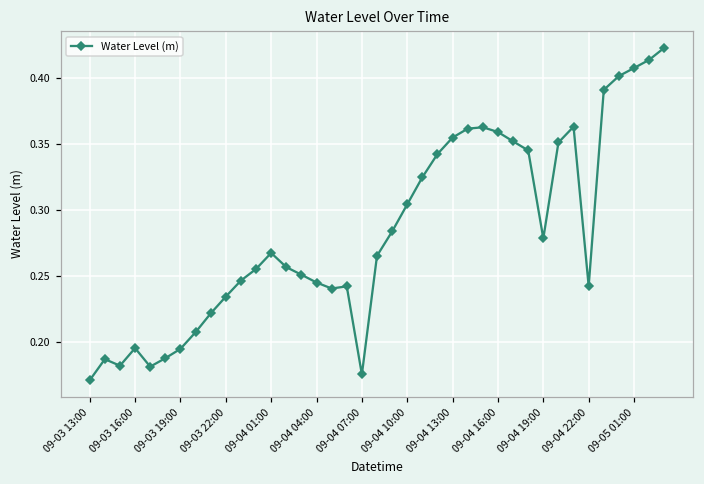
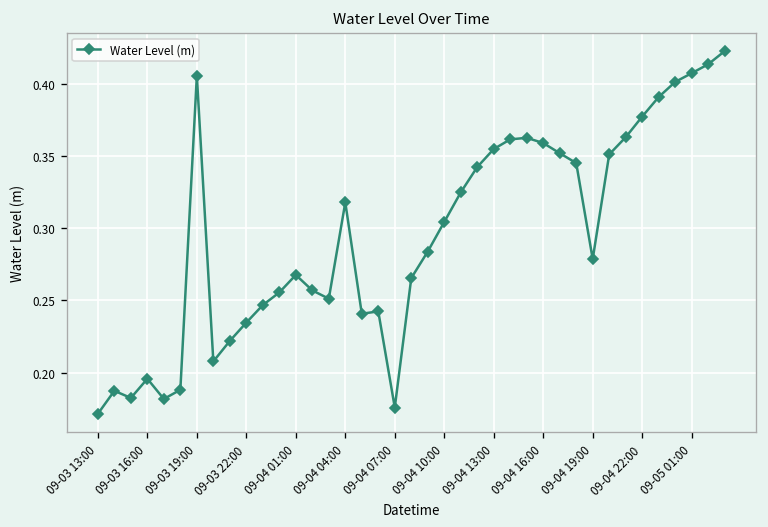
  {
    "09-03 13:00": 0.171,
    "09-03 16:00": 0.196,
-   "09-03 19:00": 0.195,
+   "09-03 19:00": 0.405,
    "09-03 22:00": 0.235,
    "09-04 01:00": 0.268,
-   "09-04 04:00": 0.245,
+   "09-04 04:00": 0.318,
    "09-04 07:00": 0.176,
    "09-04 10:00": 0.304,
    "09-04 13:00": 0.355,
    "09-04 16:00": 0.359,
    "09-04 19:00": 0.279,
-   "09-04 22:00": 0.242,
+   "09-04 22:00": 0.377,
    "09-05 01:00": 0.407
  }
